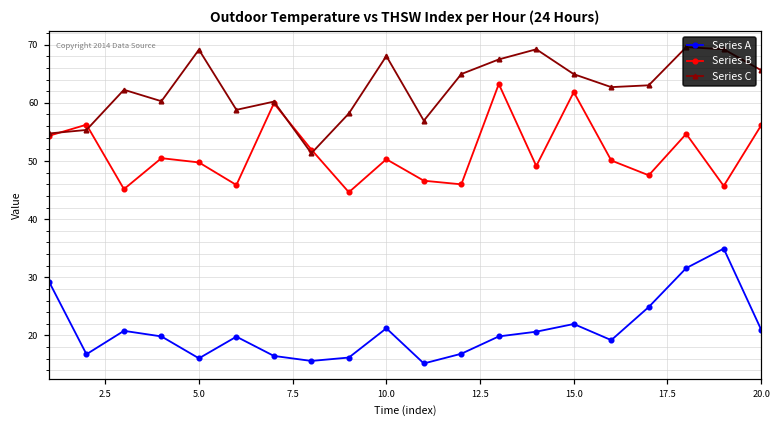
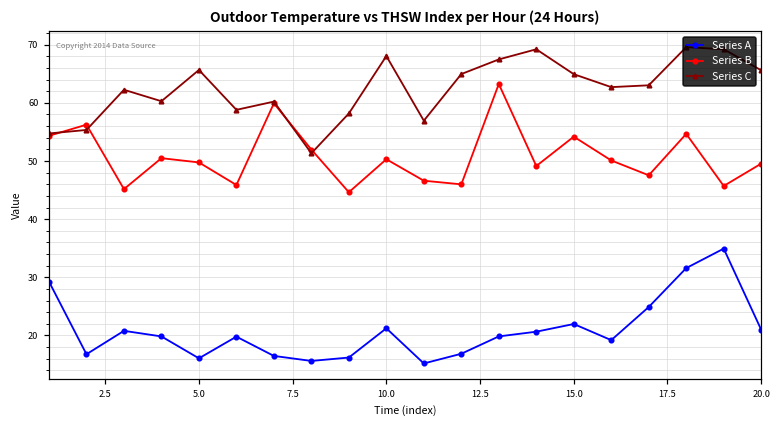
  {
    "Series A": {
      "5.0": 16,
      "10.0": 21,
      "15.0": 22,
      "20.0": 21
    },
    "Series B": {
      "5.0": 50,
      "10.0": 50,
-     "15.0": 62,
-     "20.0": 56
+     "15.0": 54,
+     "20.0": 50
    },
    "Series C": {
-     "5.0": 69,
+     "5.0": 66,
      "10.0": 68,
      "15.0": 65,
      "20.0": 66
    }
  }
